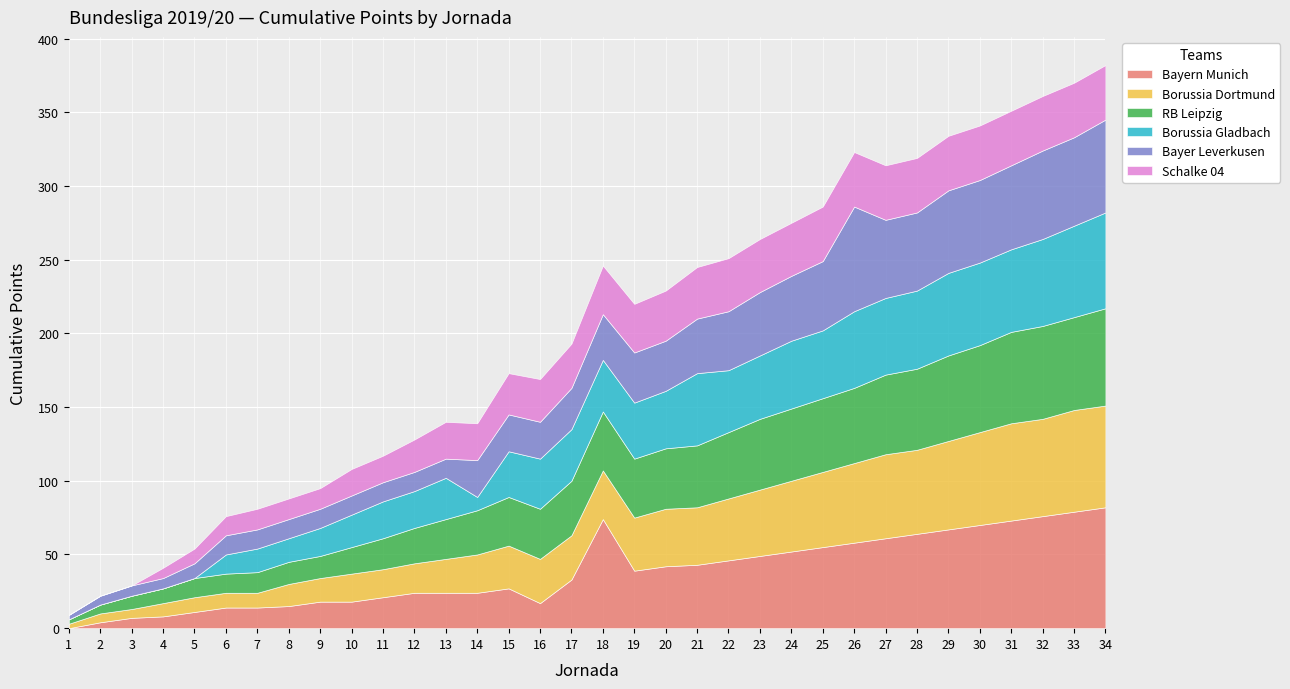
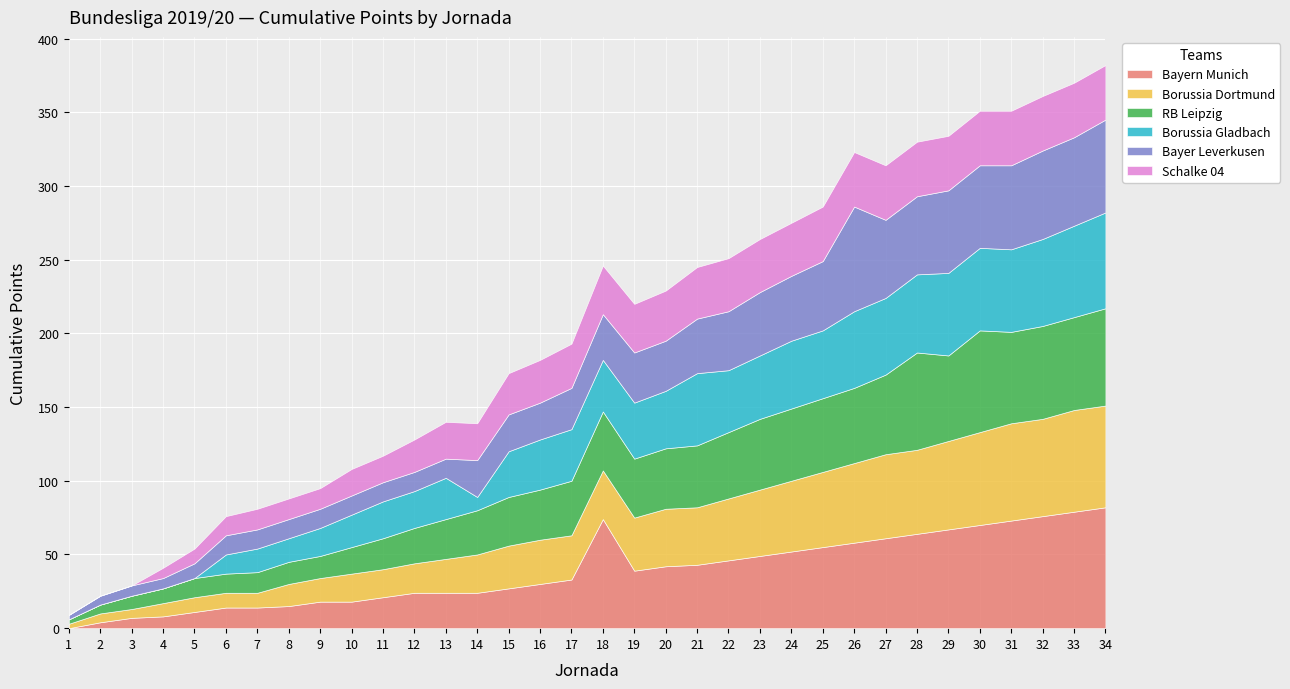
  {
    "Bayern Munich": {
      "1": 0,
      "2": 4,
      "3": 7,
      "4": 8,
      "5": 11,
      "6": 14,
      "7": 14,
      "8": 15,
      "9": 18,
      "10": 18,
      "11": 21,
      "12": 24,
      "13": 24,
      "14": 24,
      "15": 27,
-     "16": 17,
+     "16": 30,
      "17": 33,
      "18": 74,
      "19": 39,
      "20": 42,
      "21": 43,
      "22": 46,
      "23": 49,
      "24": 52,
      "25": 55,
      "26": 58,
      "27": 61,
      "28": 64,
      "29": 67,
      "30": 70,
      "31": 73,
      "32": 76,
      "33": 79,
      "34": 82
    },
    "Borussia Dortmund": {
      "1": 3,
      "2": 6,
      "3": 6,
      "4": 9,
      "5": 10,
      "6": 10,
      "7": 10,
      "8": 15,
      "9": 16,
      "10": 19,
      "11": 19,
      "12": 20,
      "13": 23,
      "14": 26,
      "15": 29,
      "16": 30,
      "17": 30,
      "18": 33,
      "19": 36,
      "20": 39,
      "21": 39,
      "22": 42,
      "23": 45,
      "24": 48,
      "25": 51,
      "26": 54,
      "27": 57,
      "28": 57,
      "29": 60,
      "30": 63,
      "31": 66,
      "32": 66,
      "33": 69,
      "34": 69
    },
    "RB Leipzig": {
      "6": 13,
      "7": 14,
      "8": 15,
      "9": 15,
      "10": 18,
      "11": 21,
      "12": 24,
      "13": 27,
      "14": 30,
      "15": 33,
      "16": 34,
      "17": 37,
      "18": 40,
      "19": 40,
      "20": 41,
      "21": 42,
      "22": 45,
      "23": 48,
      "24": 49,
      "25": 50,
      "26": 51,
      "27": 54,
-     "28": 55,
+     "28": 66,
      "29": 58,
-     "30": 59,
+     "30": 69,
      "31": 62,
      "32": 63,
      "33": 63,
      "34": 66
    },
    "Borussia Gladbach": {
      "6": 13,
      "7": 16,
      "8": 16,
      "9": 19,
      "10": 22,
      "11": 25,
      "12": 25,
      "13": 28,
      "14": 9,
      "15": 31,
      "16": 34,
      "17": 35,
      "18": 35,
      "19": 38,
      "20": 39,
      "21": 49,
      "22": 42,
      "23": 43,
      "24": 46,
      "25": 46,
      "26": 52,
      "27": 52,
      "28": 53,
      "29": 56,
      "30": 56,
      "31": 56,
      "32": 59,
      "33": 62,
      "34": 65
    },
    "Bayer Leverkusen": {
      "4": 7,
      "5": 10,
      "6": 13,
      "7": 13,
      "8": 13,
      "9": 13,
      "10": 13,
      "11": 13,
      "12": 13,
      "13": 13,
      "14": 25,
      "15": 25,
      "16": 25,
      "17": 28,
      "18": 31,
      "19": 34,
      "20": 34,
      "21": 37,
      "22": 40,
      "23": 43,
      "24": 44,
      "25": 47,
      "26": 71,
      "27": 53,
      "28": 53,
      "29": 56,
      "30": 56,
      "31": 57,
      "32": 60,
      "33": 60,
      "34": 63
    },
    "Schalke 04": {
      "4": 7,
      "5": 10,
      "6": 13,
      "7": 14,
      "8": 14,
      "9": 14,
      "10": 18,
      "11": 18,
      "12": 22,
      "13": 25,
      "14": 25,
      "15": 28,
      "16": 29,
      "17": 30,
      "18": 33,
      "19": 33,
      "20": 34,
      "21": 35,
      "22": 36,
      "23": 36,
      "24": 36,
      "25": 37,
      "26": 37,
      "27": 37,
      "28": 37,
      "29": 37,
      "30": 37,
      "31": 37,
      "32": 37,
      "33": 37,
      "34": 37
    }
  }
